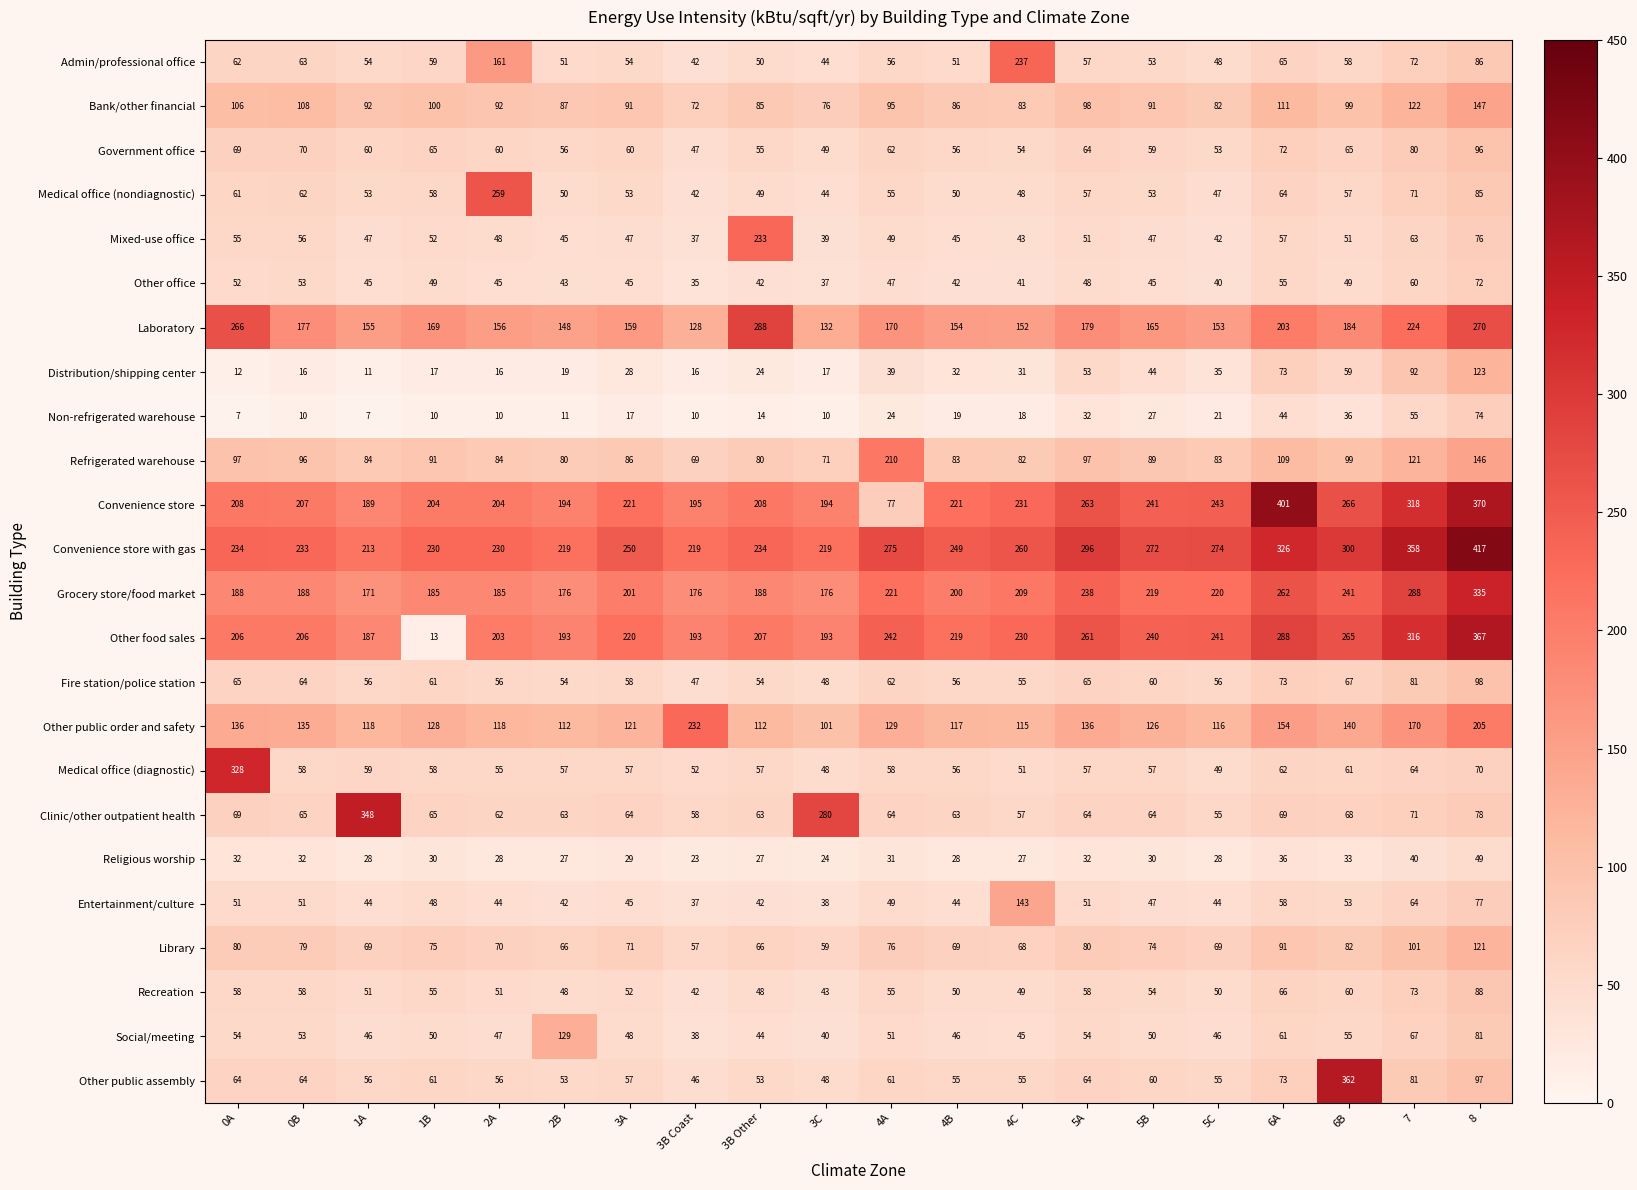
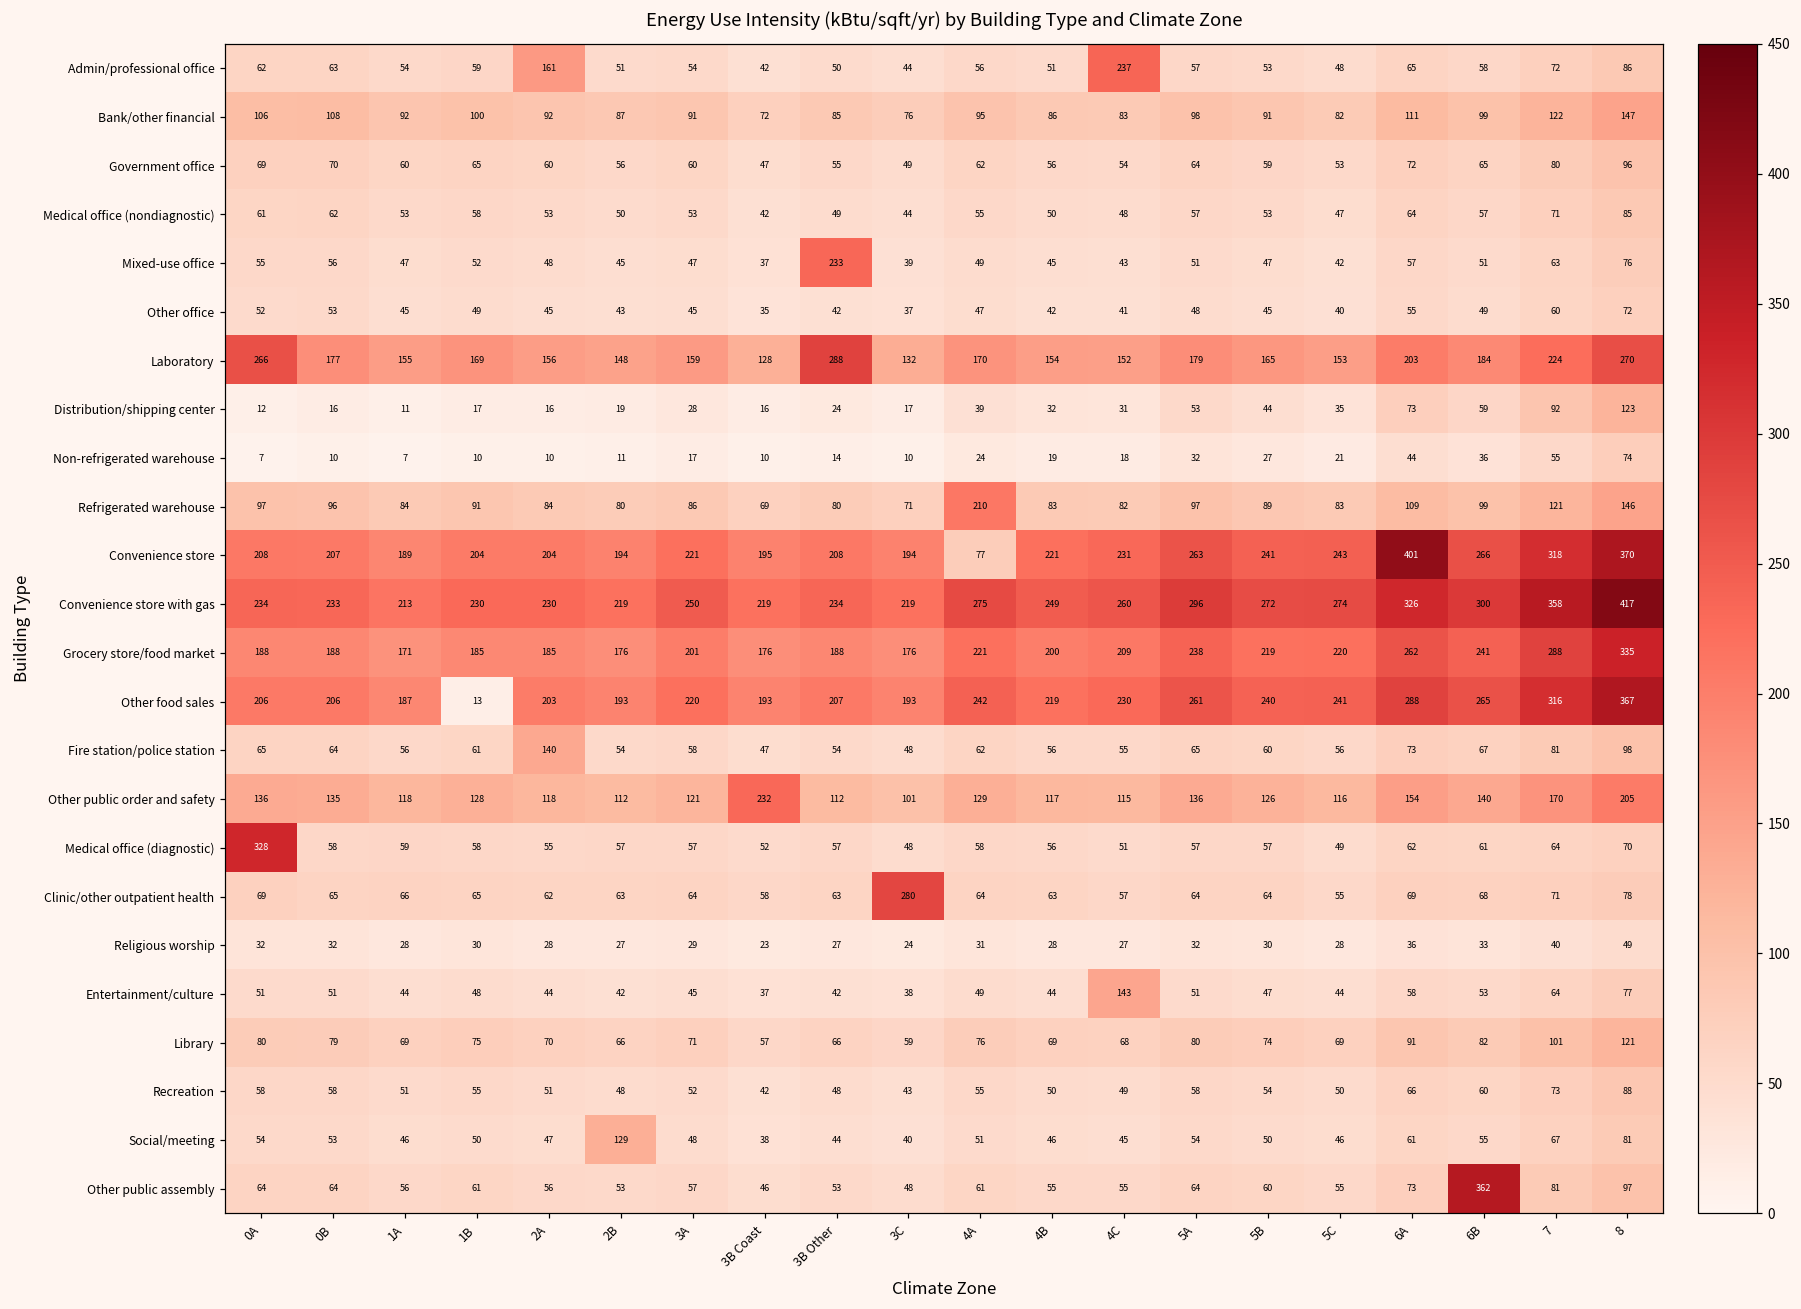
  {
    "Medical office (nondiagnostic)": {
      "0A": 61,
      "0B": 62,
      "1A": 53,
      "1B": 58,
-     "2A": 259,
+     "2A": 53,
      "2B": 50,
      "3A": 53,
      "3B Coast": 42,
      "3B Other": 49,
      "3C": 44,
      "4A": 55,
      "4B": 50,
      "4C": 48,
      "5A": 57,
      "5B": 53,
      "5C": 47,
      "6A": 64,
      "6B": 57,
      "7": 71,
      "8": 85
    },
    "Fire station/police station": {
      "0A": 65,
      "0B": 64,
      "1A": 56,
      "1B": 61,
-     "2A": 56,
+     "2A": 140,
      "2B": 54,
      "3A": 58,
      "3B Coast": 47,
      "3B Other": 54,
      "3C": 48,
      "4A": 62,
      "4B": 56,
      "4C": 55,
      "5A": 65,
      "5B": 60,
      "5C": 56,
      "6A": 73,
      "6B": 67,
      "7": 81,
      "8": 98
    },
    "Clinic/other outpatient health": {
      "0A": 69,
      "0B": 65,
-     "1A": 348,
+     "1A": 66,
      "1B": 65,
      "2A": 62,
      "2B": 63,
      "3A": 64,
      "3B Coast": 58,
      "3B Other": 63,
      "3C": 280,
      "4A": 64,
      "4B": 63,
      "4C": 57,
      "5A": 64,
      "5B": 64,
      "5C": 55,
      "6A": 69,
      "6B": 68,
      "7": 71,
      "8": 78
    }
  }
